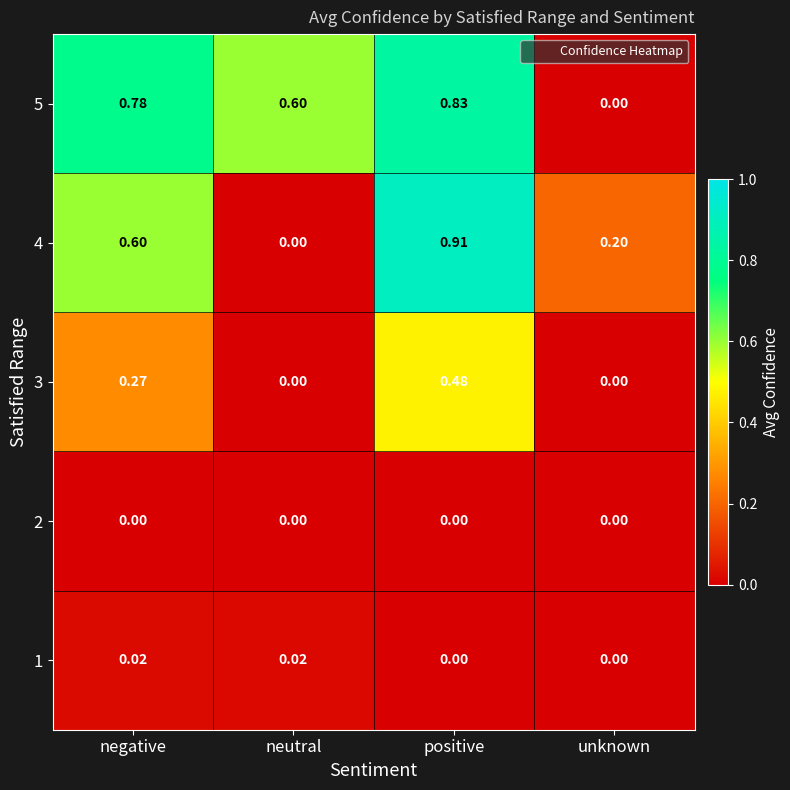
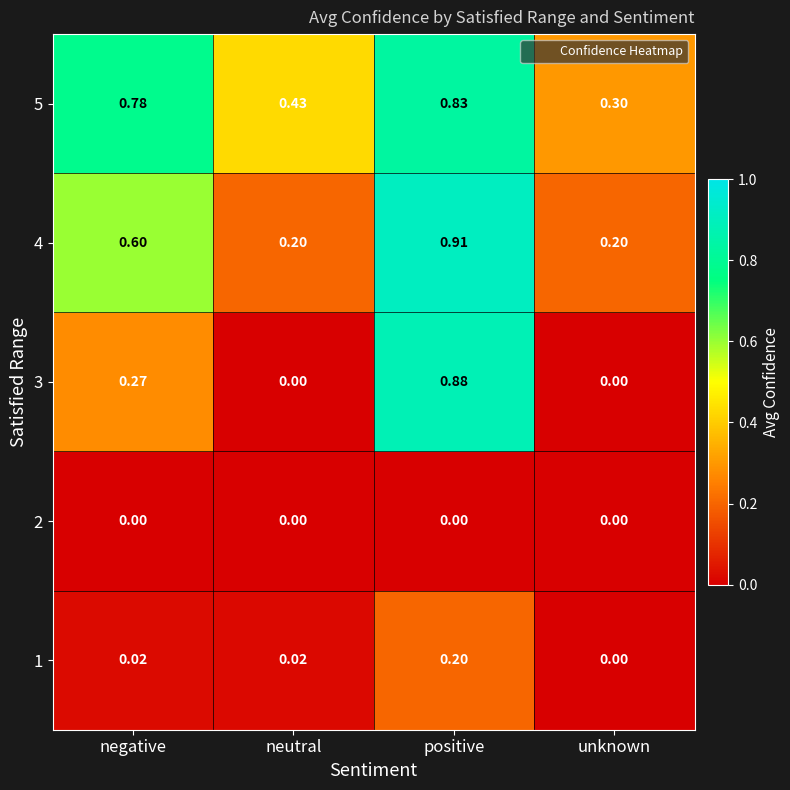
  {
    "5": {
      "negative": 0.78,
-     "neutral": 0.60,
+     "neutral": 0.43,
      "positive": 0.83,
-     "unknown": 0.00
+     "unknown": 0.30
    },
    "4": {
      "negative": 0.60,
-     "neutral": 0.00,
+     "neutral": 0.20,
      "positive": 0.91,
      "unknown": 0.20
    },
    "3": {
      "negative": 0.27,
      "neutral": 0.00,
-     "positive": 0.48,
+     "positive": 0.88,
      "unknown": 0.00
    },
    "2": {
      "negative": 0.00,
      "neutral": 0.00,
      "positive": 0.00,
      "unknown": 0.00
    },
    "1": {
      "negative": 0.02,
      "neutral": 0.02,
-     "positive": 0.00,
+     "positive": 0.20,
      "unknown": 0.00
    }
  }
